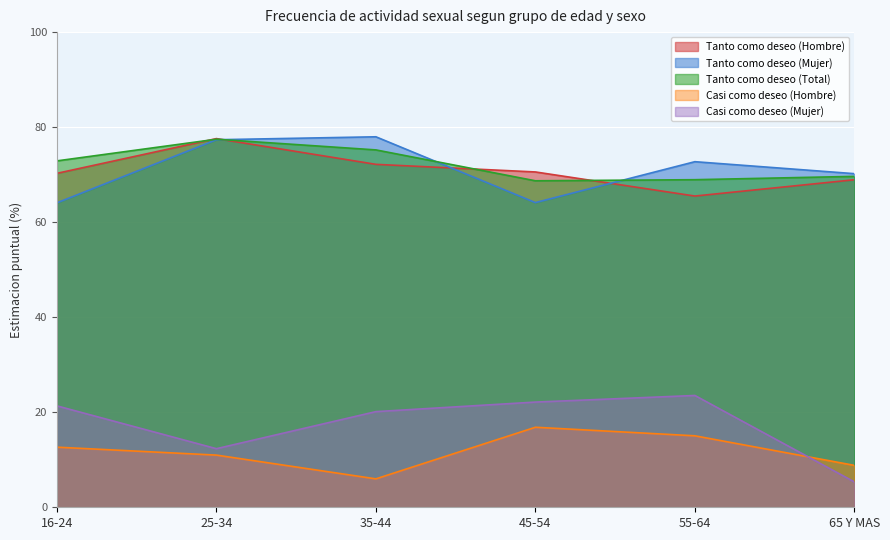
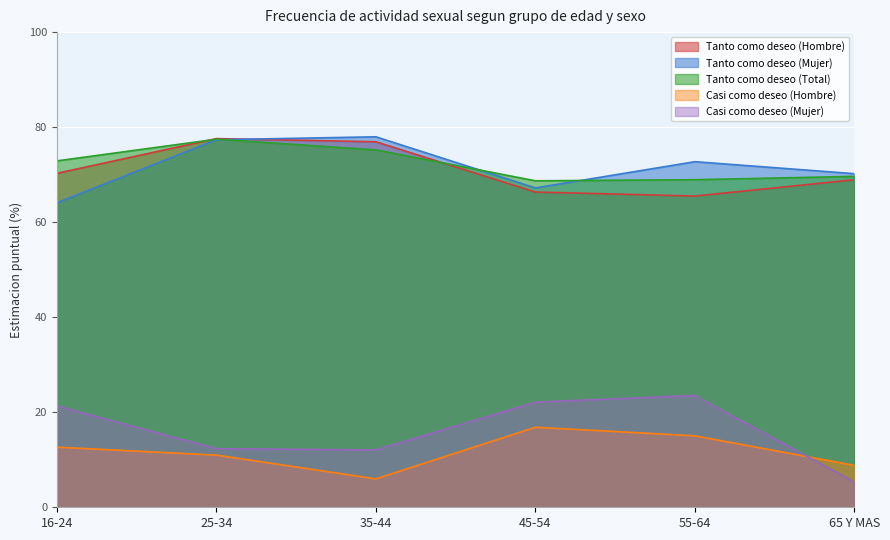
  {
    "Tanto como deseo (Hombre)": {
      "16-24": 70,
-     "35-44": 72,
-     "45-54": 71,
+     "35-44": 77,
+     "45-54": 66,
      "55-64": 66,
      "65 Y MAS": 69
    },
    "Tanto como deseo (Mujer)": {
      "16-24": 64,
      "35-44": 78,
-     "45-54": 64,
+     "45-54": 67,
      "55-64": 73,
      "65 Y MAS": 70
    },
    "Tanto como deseo (Total)": {
      "16-24": 73,
      "35-44": 75,
      "45-54": 69,
      "55-64": 69,
      "65 Y MAS": 70
    },
    "Casi como deseo (Hombre)": {
      "16-24": 13,
      "25-34": 11,
      "35-44": 6,
      "45-54": 17,
      "55-64": 15,
      "65 Y MAS": 9
    },
    "Casi como deseo (Mujer)": {
      "16-24": 21,
      "25-34": 12,
-     "35-44": 20,
+     "35-44": 12,
      "45-54": 22,
      "55-64": 24,
      "65 Y MAS": 5
    }
  }
